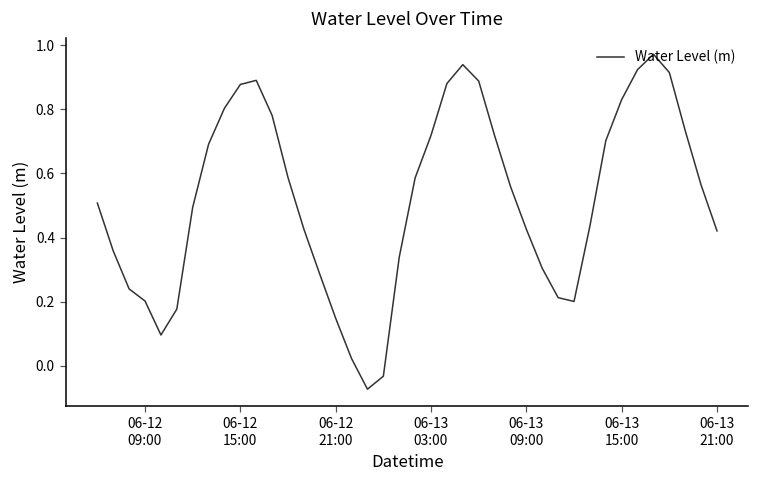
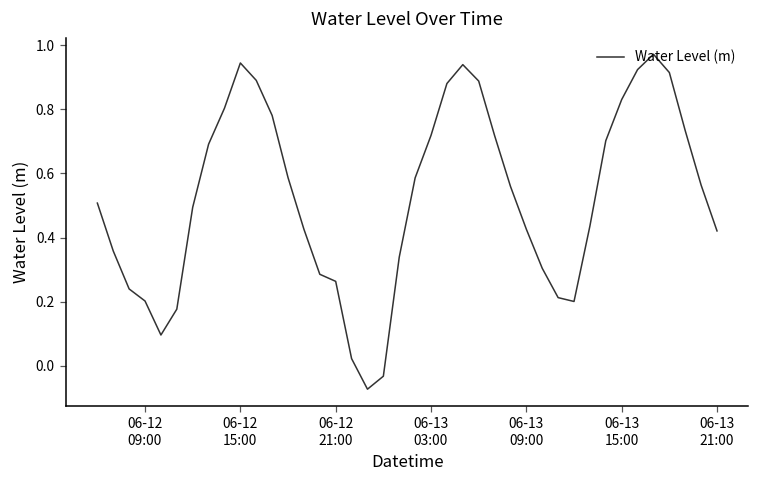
  {
    "06-12 09:00": 0.20,
-   "06-12 15:00": 0.88,
-   "06-12 21:00": 0.15,
+   "06-12 15:00": 0.94,
+   "06-12 21:00": 0.26,
    "06-13 03:00": 0.72,
    "06-13 09:00": 0.43,
    "06-13 15:00": 0.83,
    "06-13 21:00": 0.42
  }
